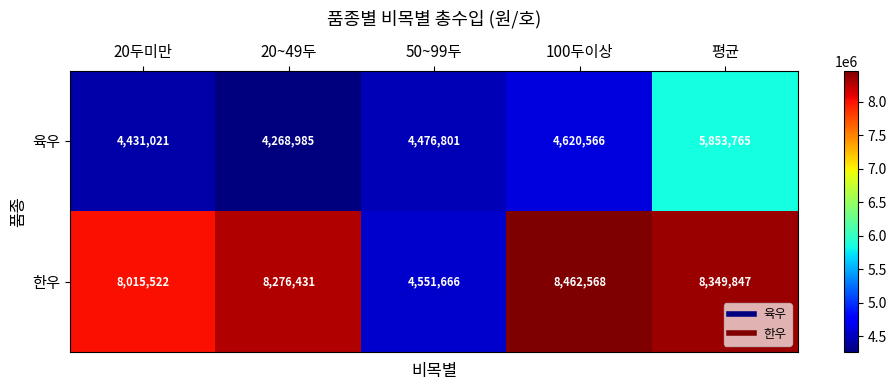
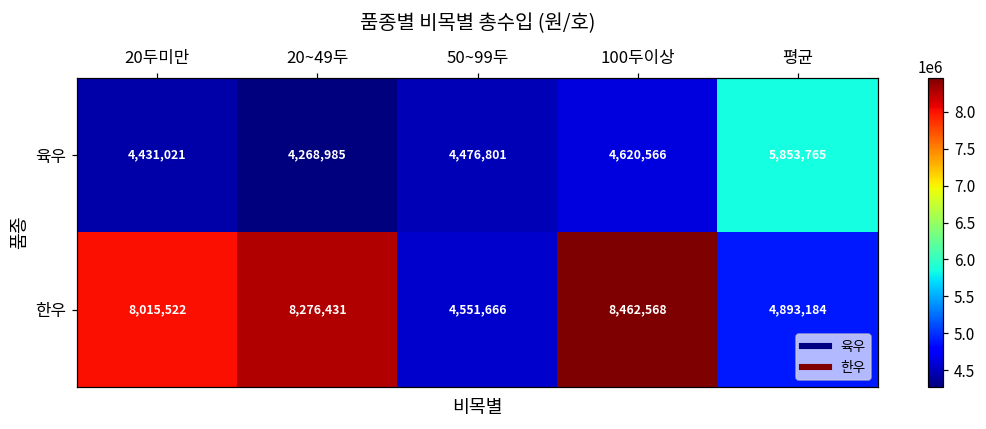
  {
    "육우": {
      "20두미만": "4,431,021",
      "20~49두": "4,268,985",
      "50~99두": "4,476,801",
      "100두이상": "4,620,566",
      "평균": "5,853,765"
    },
    "한우": {
      "20두미만": "8,015,522",
      "20~49두": "8,276,431",
      "50~99두": "4,551,666",
      "100두이상": "8,462,568",
-     "평균": "8,349,847"
+     "평균": "4,893,184"
    }
  }
